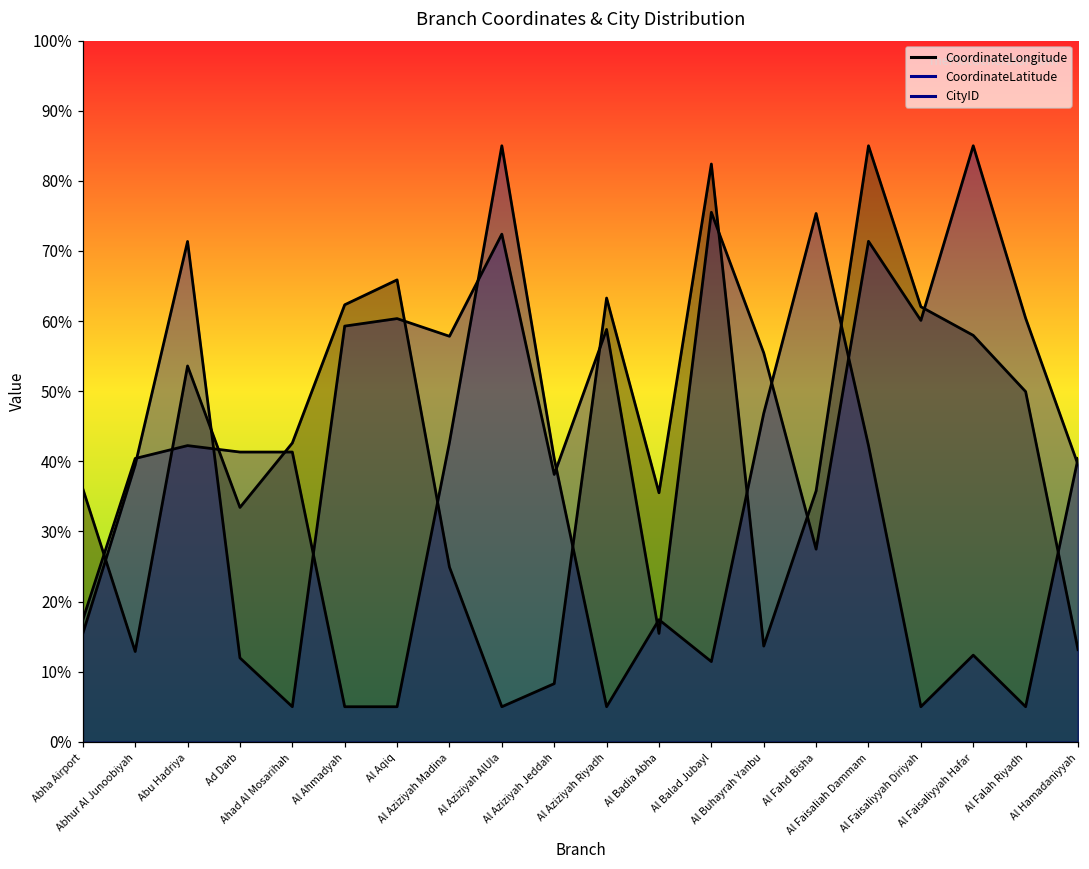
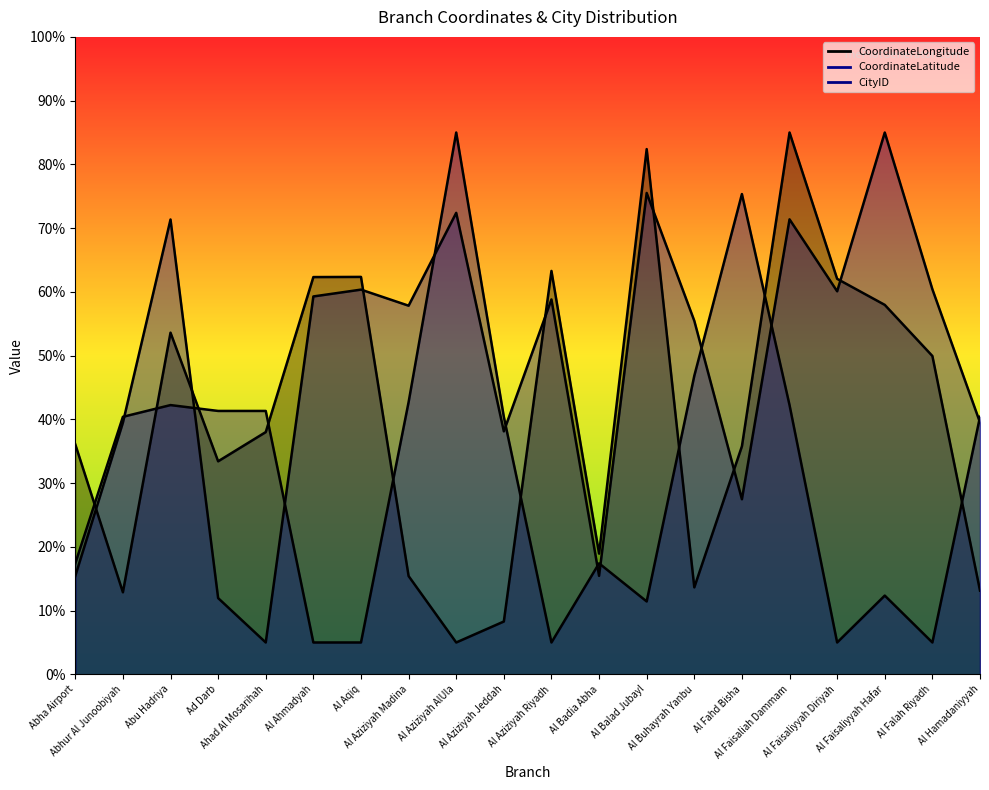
  {
    "CoordinateLongitude": {
      "Abha Airport": "36%",
      "Abhur Al Junoobiyah": "13%",
      "Abu Hadriya": "54%",
      "Ad Darb": "33%",
-     "Ahad Al Mosarihah": "43%",
+     "Ahad Al Mosarihah": "38%",
      "Al Ahmadyah": "62%",
-     "Al Aqiq": "66%",
-     "Al Aziziyah Madina": "25%",
+     "Al Aqiq": "62%",
+     "Al Aziziyah Madina": "15%",
      "Al Aziziyah AlUla": "5%",
      "Al Aziziyah Jeddah": "8%",
      "Al Aziziyah Riyadh": "63%",
-     "Al Badia Abha": "36%",
+     "Al Badia Abha": "19%",
      "Al Balad Jubayl": "82%",
      "Al Buhayrah Yanbu": "14%",
      "Al Fahd Bisha": "36%",
      "Al Faisaliah Dammam": "85%",
      "Al Faisaliyyah Diriyah": "62%",
      "Al Faisaliyyah Hafar": "58%",
      "Al Falah Riyadh": "50%",
      "Al Hamadaniyyah": "13%"
    }
  }
